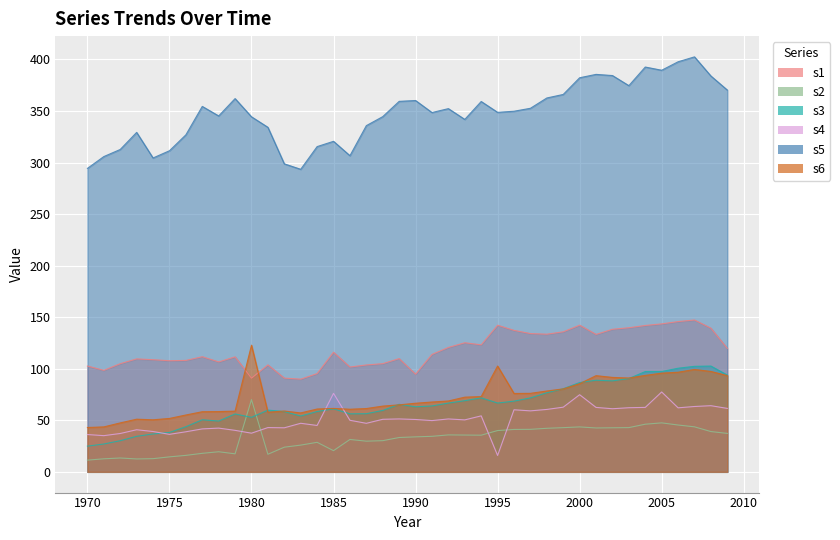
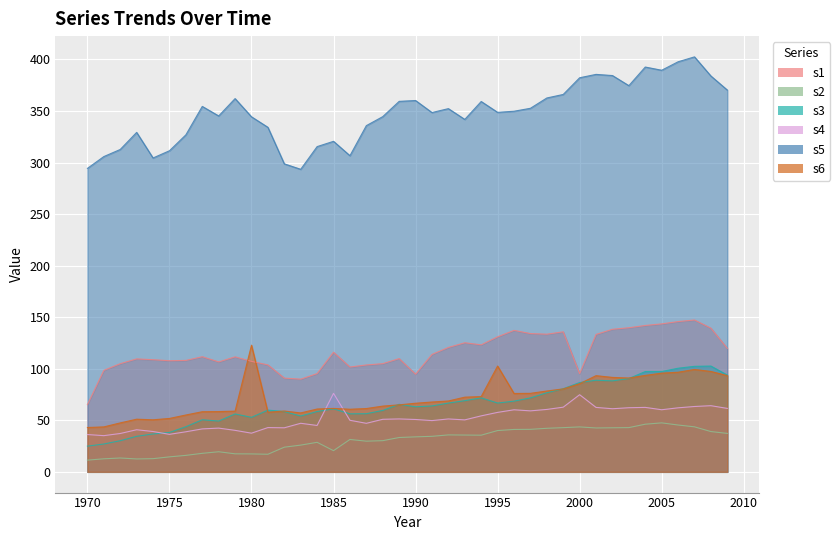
  {
    "s1": {
-     "1970": 103,
+     "1970": 65,
      "1975": 108,
-     "1980": 91,
+     "1980": 107,
      "1985": 116,
      "1990": 95,
-     "1995": 142,
-     "2000": 142,
+     "1995": 131,
+     "2000": 95,
      "2005": 144
    },
    "s2": {
      "1970": 11,
      "1975": 15,
-     "1980": 70,
+     "1980": 17,
      "1985": 21,
      "1990": 34,
      "1995": 40,
      "2000": 44,
      "2005": 47
    },
    "s4": {
      "1970": 36,
      "1980": 38,
      "1985": 76,
      "1990": 51,
-     "1995": 16,
+     "1995": 58,
      "2000": 75,
-     "2005": 77
+     "2005": 60
    },
    "s6": {
      "1970": 43,
      "1975": 52,
      "1980": 123,
      "1990": 67,
      "1995": 103
    }
  }
